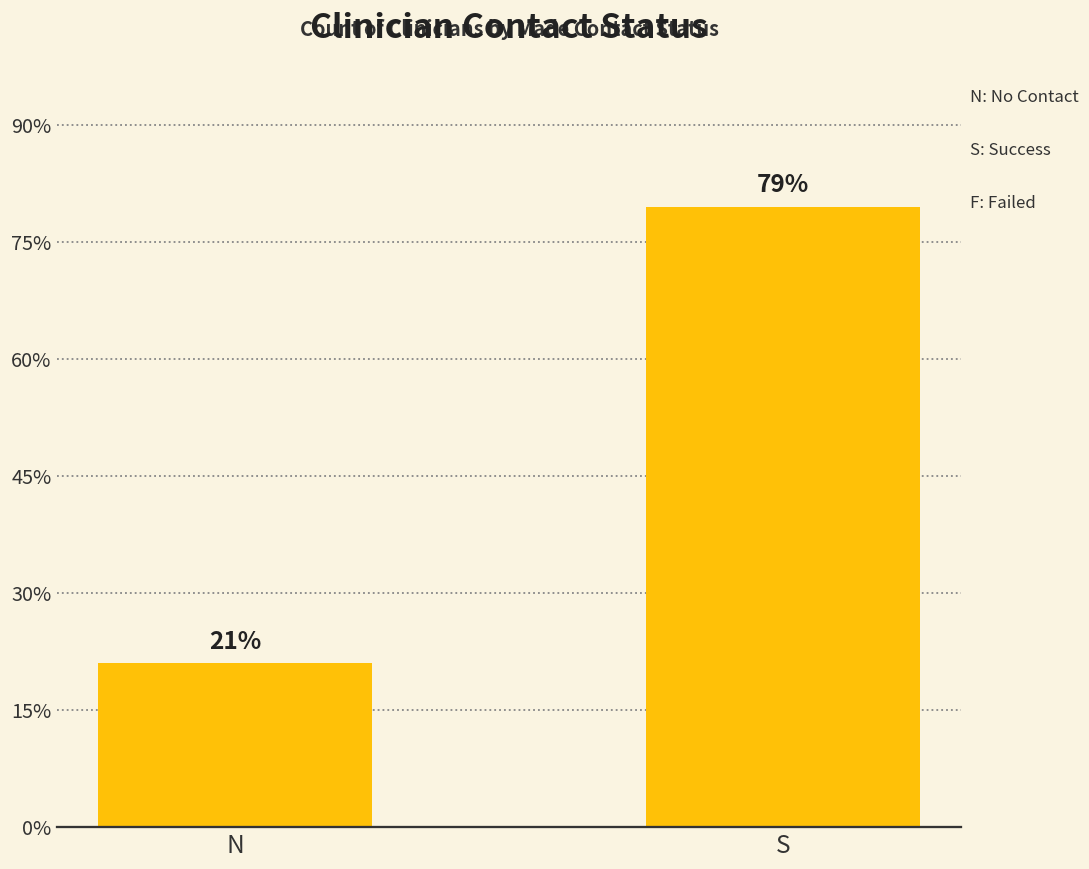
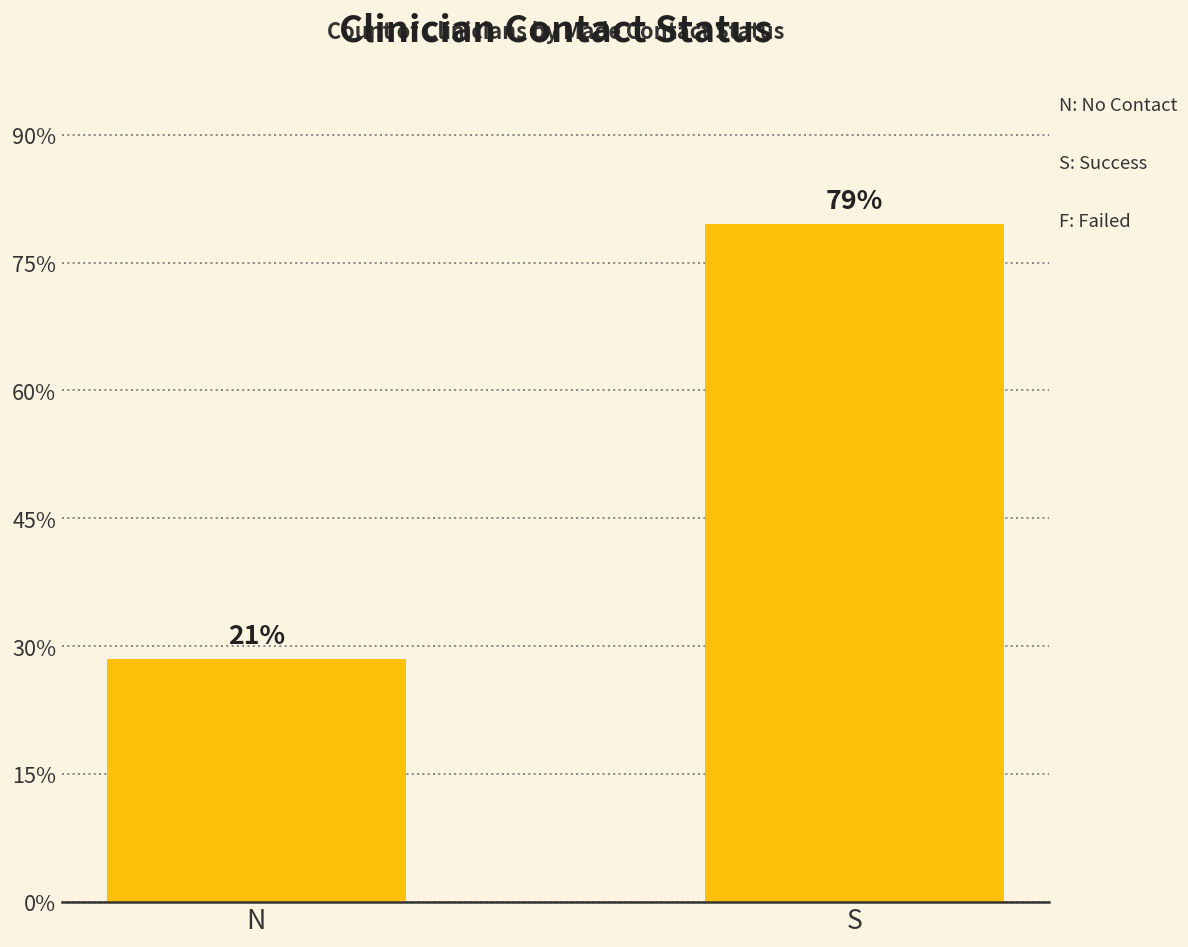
  {
-   "N": "21%"
+   "N": "29%"
  }
